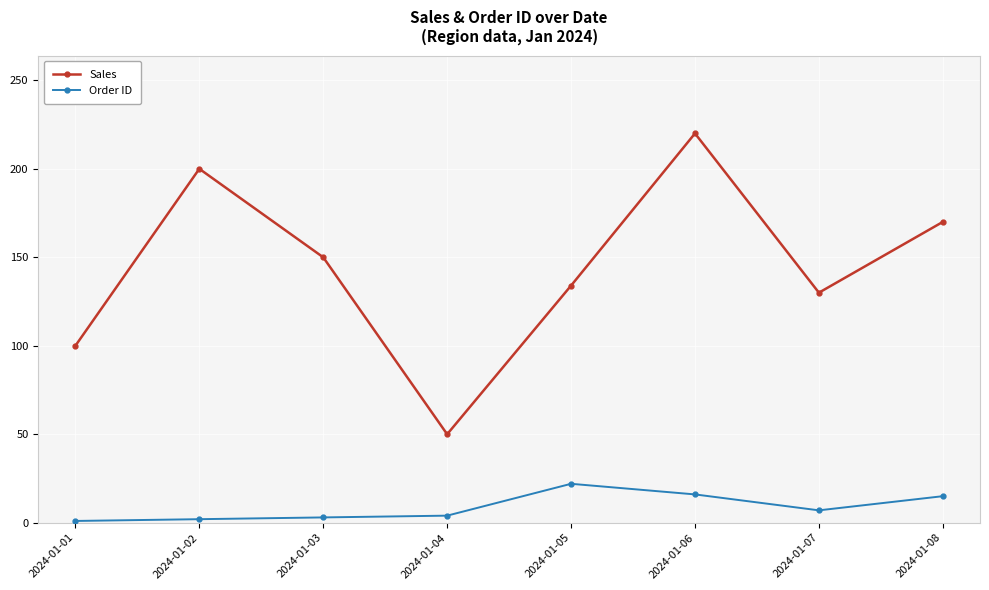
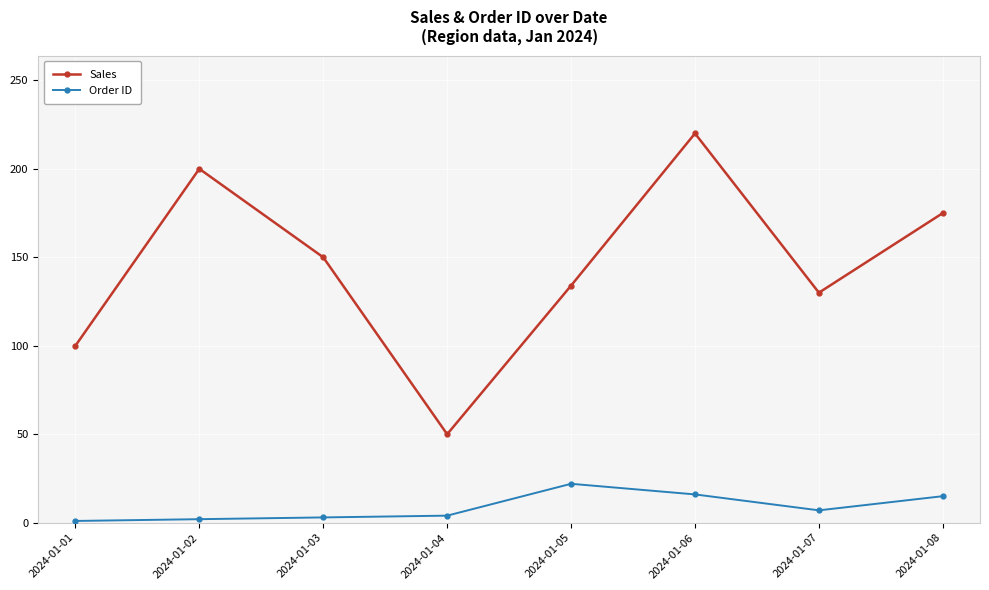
  {
    "Sales": {
      "2024-01-01": 100,
      "2024-01-02": 200,
      "2024-01-03": 150,
      "2024-01-04": 50,
      "2024-01-05": 134,
      "2024-01-06": 220,
      "2024-01-07": 130,
-     "2024-01-08": 170
+     "2024-01-08": 175
    },
    "Order ID": {
      "2024-01-01": 1,
      "2024-01-02": 2,
      "2024-01-03": 3,
      "2024-01-04": 4,
      "2024-01-05": 22,
      "2024-01-06": 16,
      "2024-01-07": 7,
      "2024-01-08": 15
    }
  }
